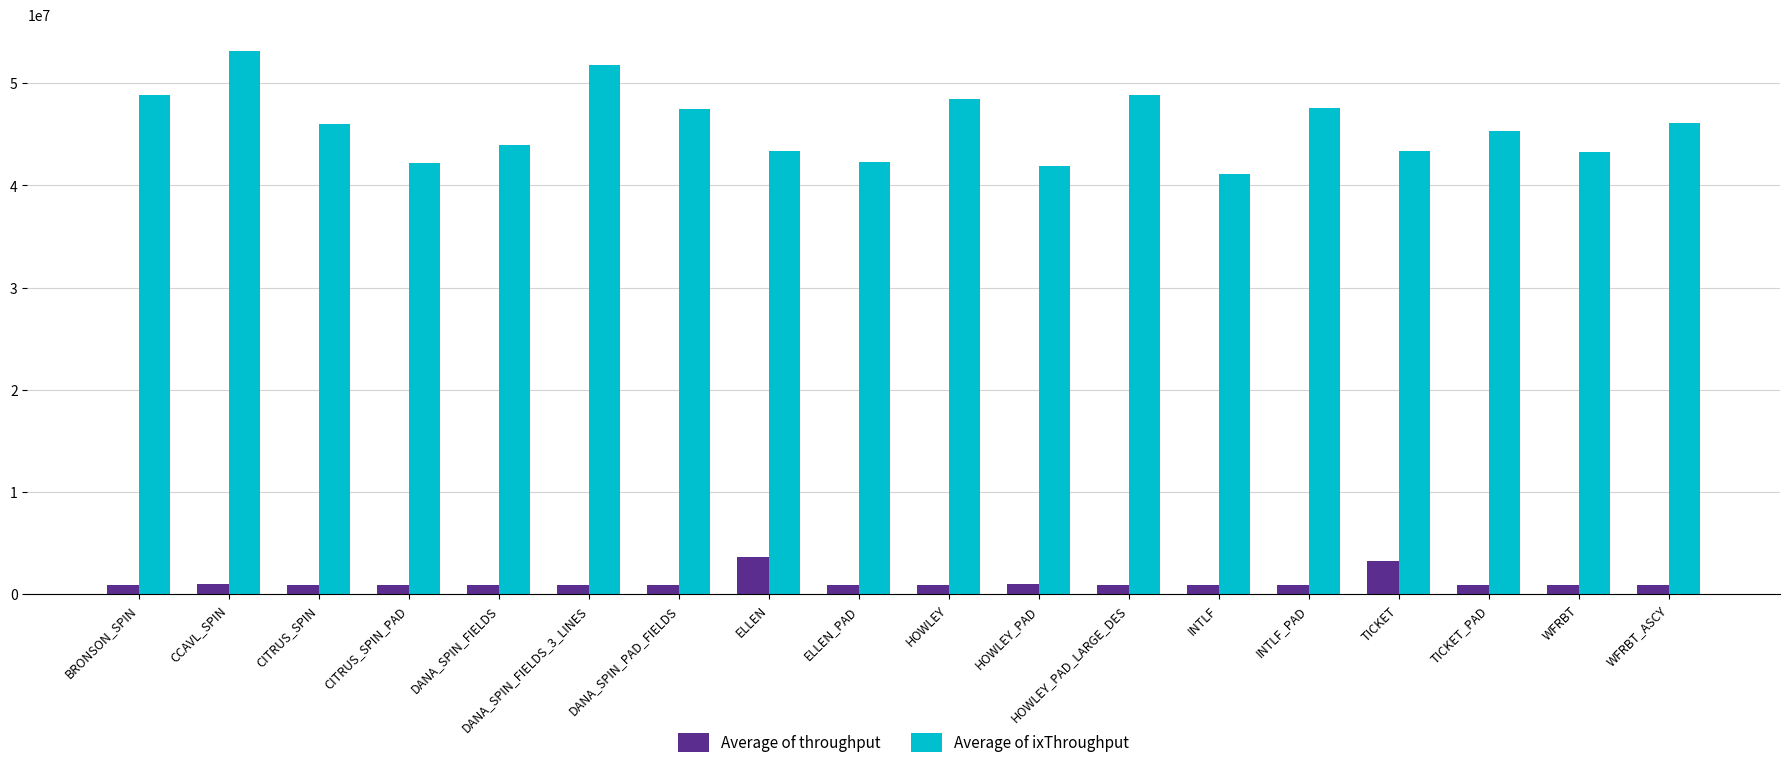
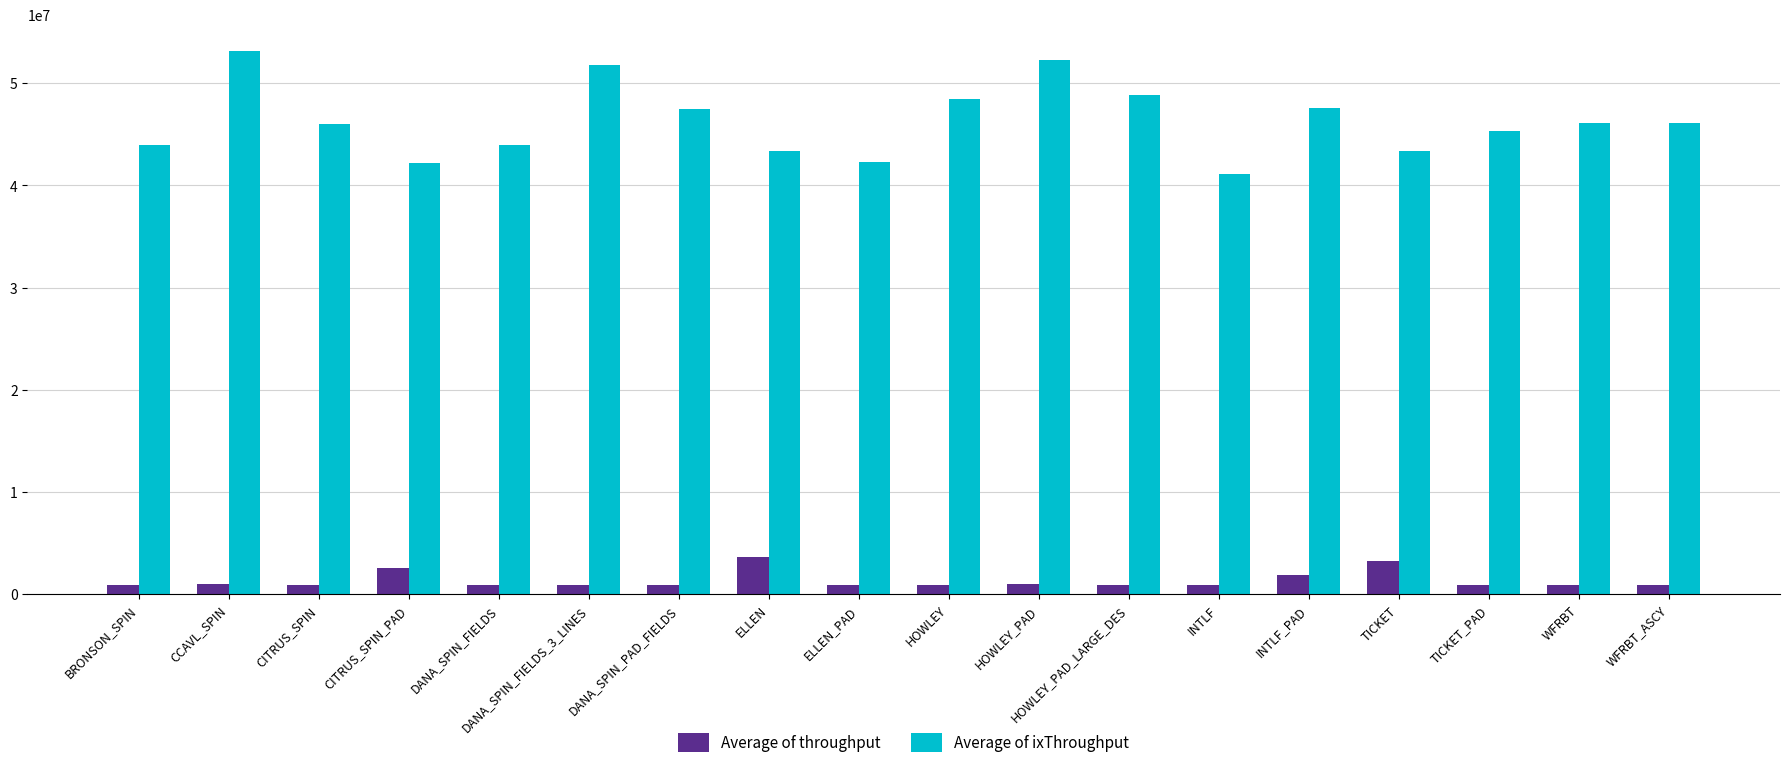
  {
    "Average of throughput": {
      "BRONSON_SPIN": 900000,
      "CCAVL_SPIN": 1000000,
      "CITRUS_SPIN": 900000,
-     "CITRUS_SPIN_PAD": 900000,
+     "CITRUS_SPIN_PAD": 2500000,
      "DANA_SPIN_FIELDS": 900000,
      "DANA_SPIN_FIELDS_3_LINES": 900000,
      "DANA_SPIN_PAD_FIELDS": 900000,
      "ELLEN": 3600000,
      "ELLEN_PAD": 900000,
      "HOWLEY": 900000,
      "HOWLEY_PAD": 900000,
      "HOWLEY_PAD_LARGE_DES": 900000,
      "INTLF": 900000,
-     "INTLF_PAD": 900000,
+     "INTLF_PAD": 1900000,
      "TICKET": 3200000,
      "TICKET_PAD": 900000,
      "WFRBT": 900000,
      "WFRBT_ASCY": 900000
    },
    "Average of ixThroughput": {
-     "BRONSON_SPIN": 48800000,
+     "BRONSON_SPIN": 44000000,
      "CCAVL_SPIN": 53100000,
      "CITRUS_SPIN": 46000000,
      "CITRUS_SPIN_PAD": 42200000,
      "DANA_SPIN_FIELDS": 44000000,
      "DANA_SPIN_FIELDS_3_LINES": 51800000,
      "DANA_SPIN_PAD_FIELDS": 47400000,
      "ELLEN": 43400000,
      "ELLEN_PAD": 42300000,
      "HOWLEY": 48400000,
-     "HOWLEY_PAD": 41900000,
+     "HOWLEY_PAD": 52200000,
      "HOWLEY_PAD_LARGE_DES": 48900000,
      "INTLF": 41100000,
      "INTLF_PAD": 47600000,
      "TICKET": 43400000,
      "TICKET_PAD": 45400000,
-     "WFRBT": 43300000,
+     "WFRBT": 46100000,
      "WFRBT_ASCY": 46100000
    }
  }
